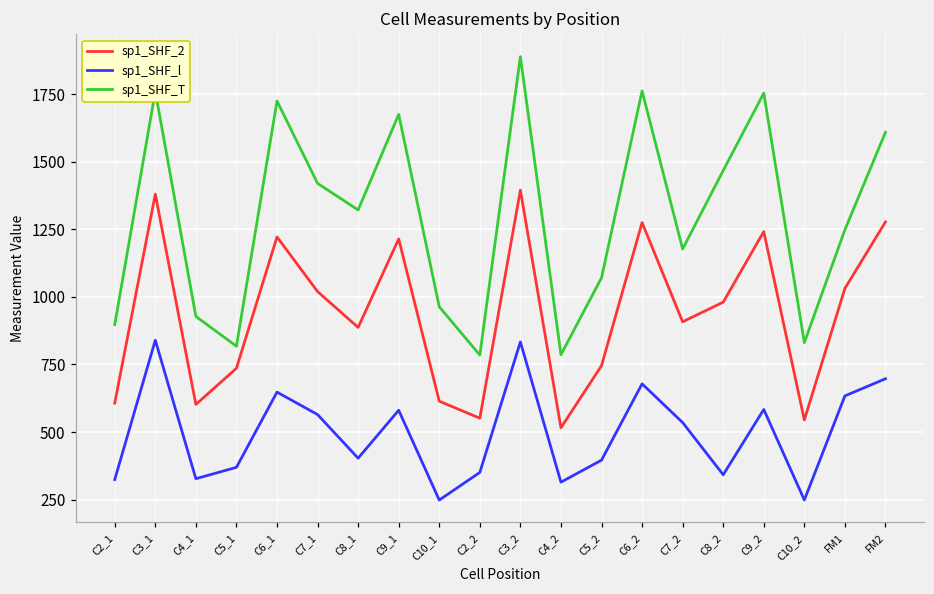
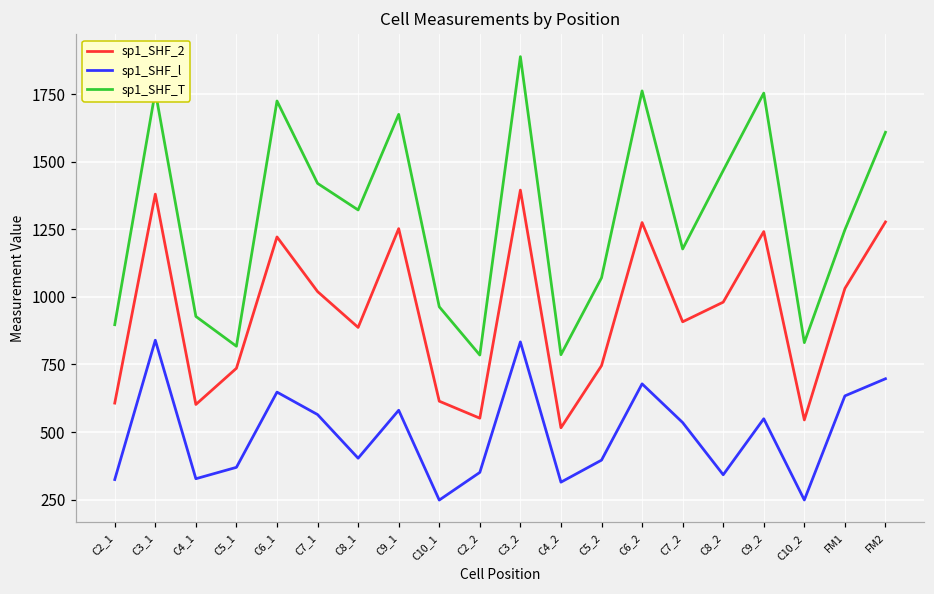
  {
    "sp1_SHF_2": {
      "C2_1": 610,
      "C3_1": 1380,
      "C4_1": 600,
      "C5_1": 740,
      "C6_1": 1220,
      "C7_1": 1020,
      "C8_1": 890,
-     "C9_1": 1210,
+     "C9_1": 1250,
      "C10_1": 610,
      "C2_2": 550,
      "C3_2": 1400,
      "C4_2": 520,
      "C5_2": 750,
      "C6_2": 1280,
      "C7_2": 910,
      "C8_2": 980,
      "C9_2": 1240,
      "C10_2": 540,
      "FM1": 1030,
      "FM2": 1280
    },
    "sp1_SHF_l": {
      "C2_1": 320,
      "C3_1": 840,
      "C4_1": 330,
      "C5_1": 370,
      "C6_1": 650,
      "C7_1": 560,
      "C8_1": 400,
      "C9_1": 580,
      "C10_1": 250,
      "C2_2": 350,
      "C3_2": 830,
      "C4_2": 310,
      "C5_2": 400,
      "C6_2": 680,
      "C7_2": 540,
      "C8_2": 340,
-     "C9_2": 580,
+     "C9_2": 550,
      "C10_2": 250,
      "FM1": 630,
      "FM2": 700
    },
    "sp1_SHF_T": {
      "C2_1": 900,
      "C4_1": 930,
      "C5_1": 820,
      "C6_1": 1720,
      "C7_1": 1420,
      "C8_1": 1320,
      "C9_1": 1680,
      "C10_1": 960,
      "C2_2": 780,
      "C3_2": 1890,
      "C4_2": 790,
      "C5_2": 1070,
      "C6_2": 1760,
      "C7_2": 1180,
      "C8_2": 1470,
      "C9_2": 1750,
      "C10_2": 830,
      "FM1": 1250,
      "FM2": 1610
    }
  }
